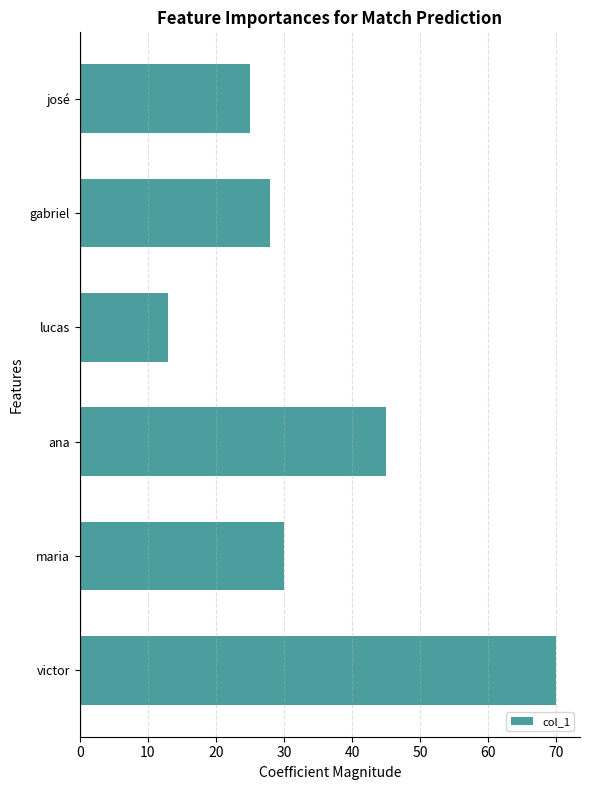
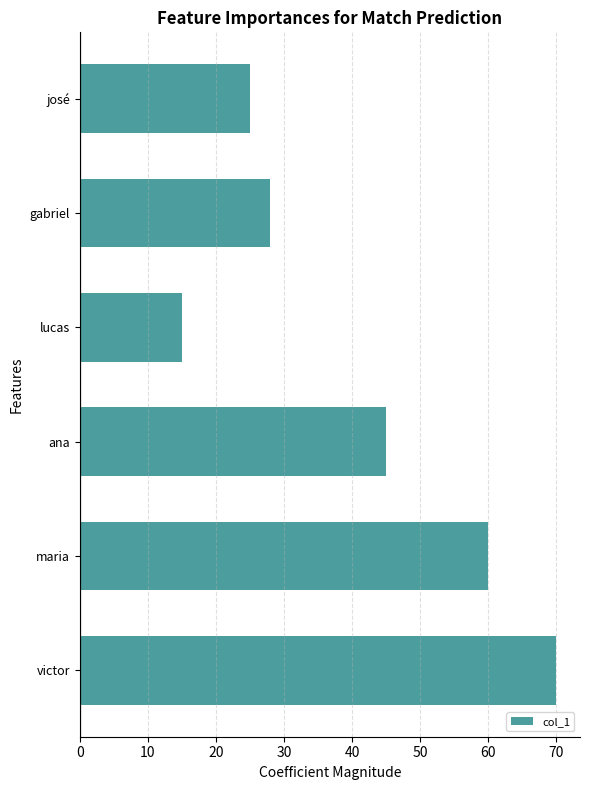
  {
    "josé": 25,
    "gabriel": 28,
-   "lucas": 13,
+   "lucas": 15,
    "ana": 45,
-   "maria": 30,
+   "maria": 60,
    "victor": 70
  }
